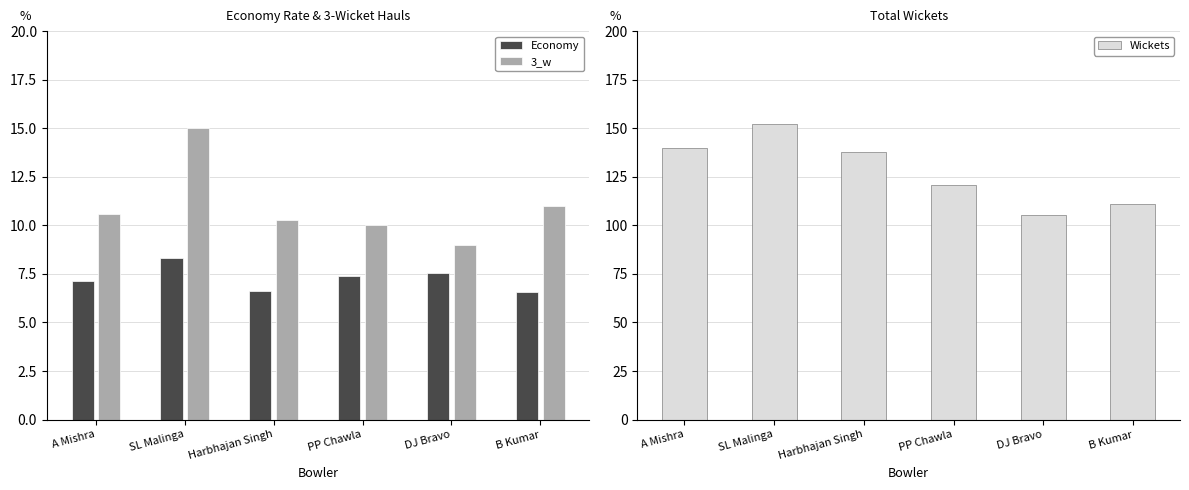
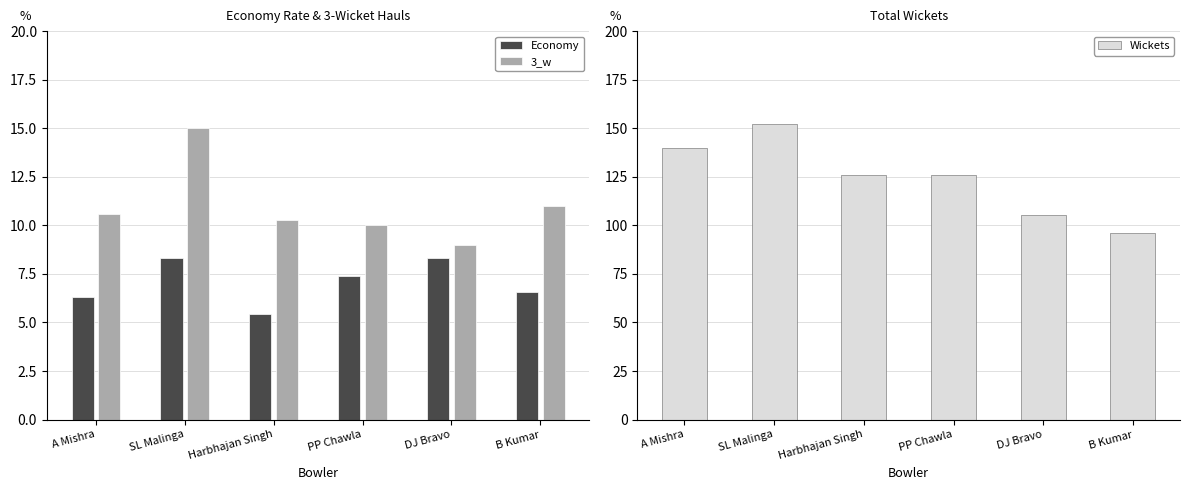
  {
    "Economy Rate & 3-Wicket Hauls": {
      "Economy": {
-       "A Mishra": 7.1,
+       "A Mishra": 6.3,
        "SL Malinga": 8.3,
-       "Harbhajan Singh": 6.6,
+       "Harbhajan Singh": 5.5,
        "PP Chawla": 7.4,
-       "DJ Bravo": 7.6,
+       "DJ Bravo": 8.3,
        "B Kumar": 6.6
      },
      "3_w": {
        "A Mishra": 10.6,
        "SL Malinga": 15.0,
        "Harbhajan Singh": 10.3,
        "PP Chawla": 10.0,
        "DJ Bravo": 9.0,
        "B Kumar": 11.0
      }
    },
    "Total Wickets": {
      "A Mishra": 140,
      "SL Malinga": 152,
-     "Harbhajan Singh": 138,
-     "PP Chawla": 121,
+     "Harbhajan Singh": 126,
+     "PP Chawla": 126,
      "DJ Bravo": 105,
-     "B Kumar": 111
+     "B Kumar": 96
    }
  }
